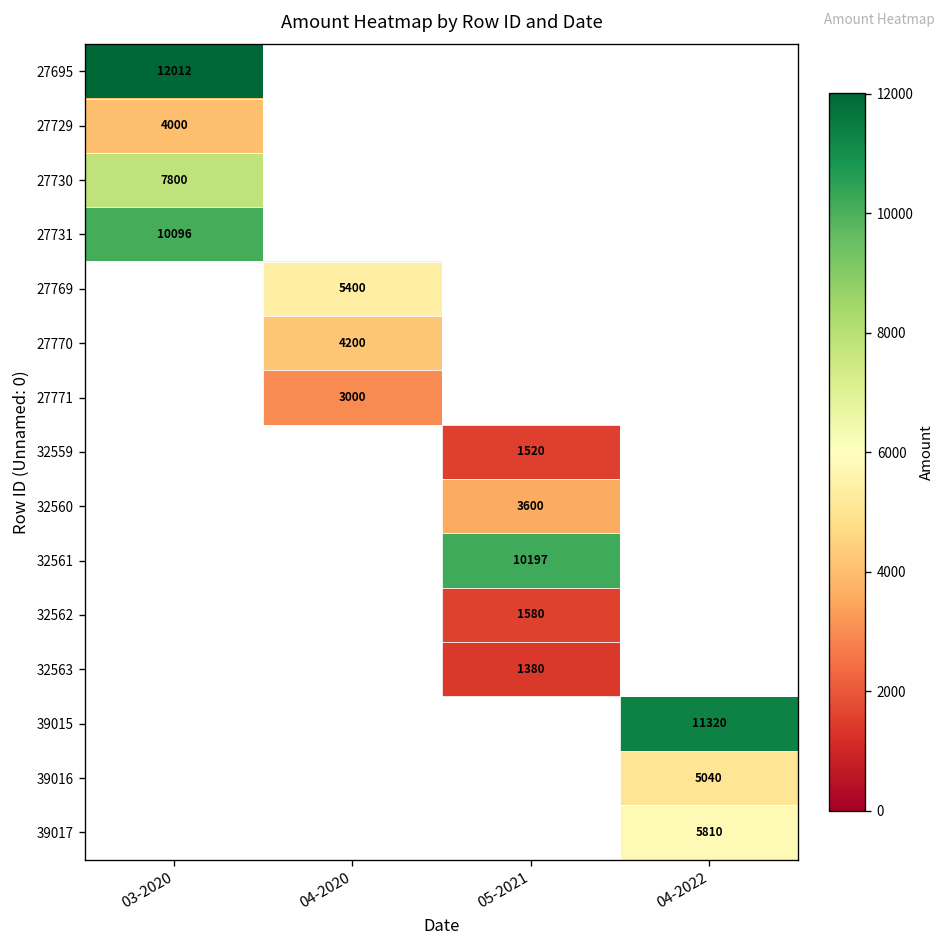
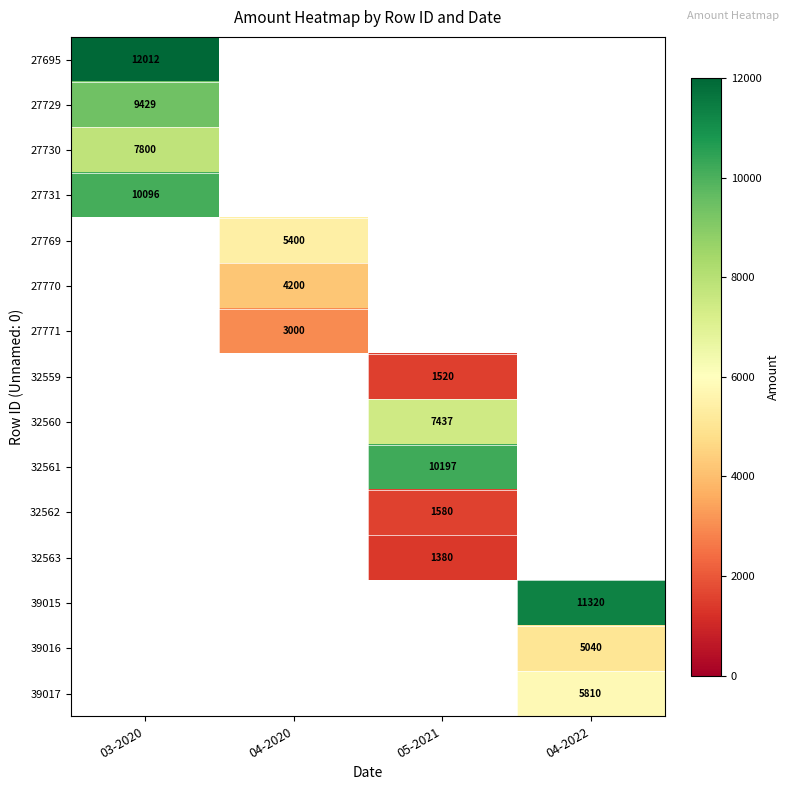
  {
    "27695": {
      "03-2020": 12012
    },
    "27729": {
-     "03-2020": 4000
+     "03-2020": 9429
    },
    "27730": {
      "03-2020": 7800
    },
    "27731": {
      "03-2020": 10096
    },
    "27769": {
      "04-2020": 5400
    },
    "27770": {
      "04-2020": 4200
    },
    "27771": {
      "04-2020": 3000
    },
    "32559": {
      "05-2021": 1520
    },
    "32560": {
-     "05-2021": 3600
+     "05-2021": 7437
    },
    "32561": {
      "05-2021": 10197
    },
    "32562": {
      "05-2021": 1580
    },
    "32563": {
      "05-2021": 1380
    },
    "39015": {
      "04-2022": 11320
    },
    "39016": {
      "04-2022": 5040
    },
    "39017": {
      "04-2022": 5810
    }
  }
